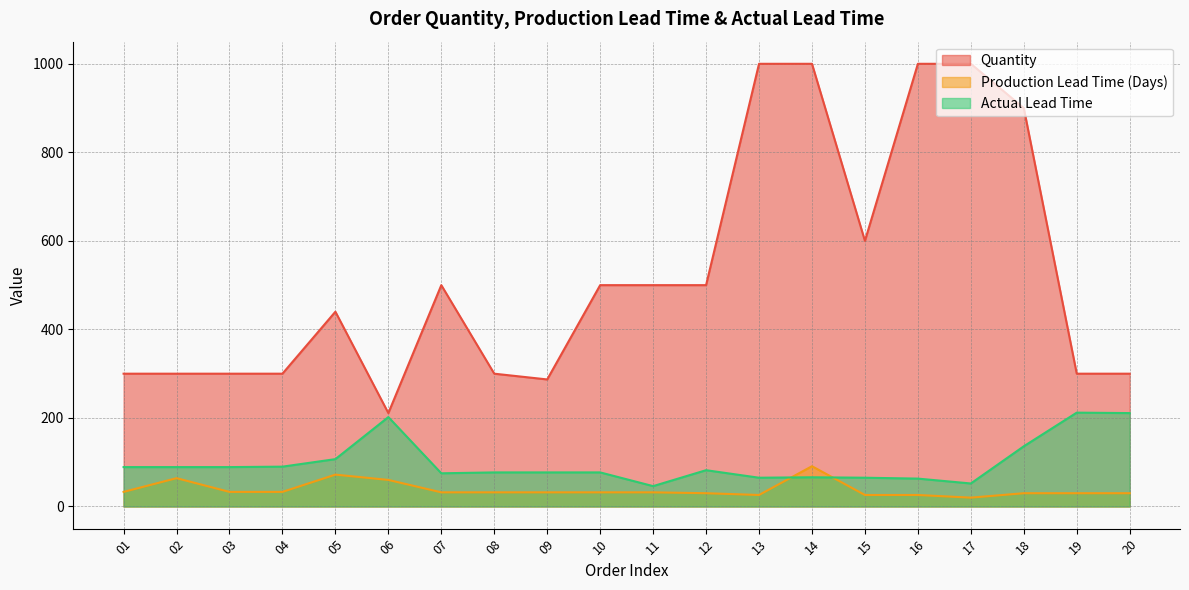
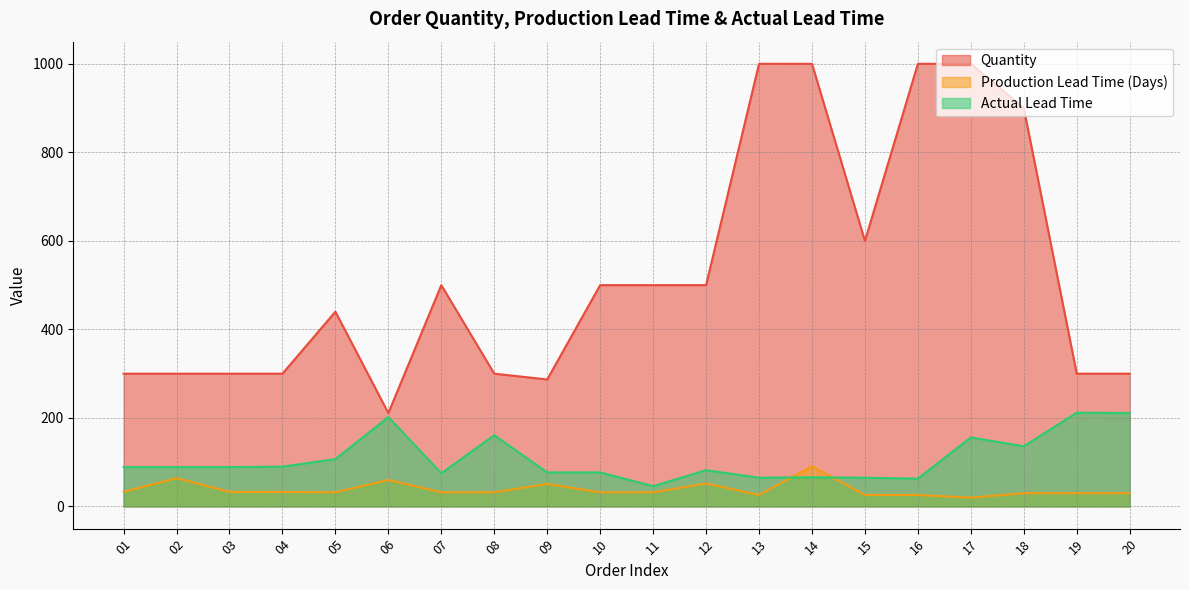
  {
    "Quantity": {
      "01": 300,
      "02": 300,
      "03": 300,
      "04": 300,
      "05": 440,
      "06": 210,
      "07": 500,
      "08": 300,
      "09": 290,
      "10": 500,
      "11": 500,
      "12": 500,
      "13": 1000,
      "14": 1000,
      "15": 600,
      "16": 1000,
      "19": 300,
      "20": 300
    },
    "Production Lead Time (Days)": {
      "01": 30,
      "02": 60,
      "03": 30,
      "04": 30,
-     "05": 70,
+     "05": 30,
      "06": 60,
      "07": 30,
      "08": 30,
-     "09": 30,
+     "09": 50,
      "10": 30,
      "11": 30,
-     "12": 30,
+     "12": 50,
      "13": 30,
      "14": 90,
      "15": 30,
      "16": 30,
      "17": 20,
      "18": 30,
      "19": 30,
      "20": 30
    },
    "Actual Lead Time": {
      "01": 90,
      "02": 90,
      "03": 90,
      "04": 90,
      "05": 110,
      "06": 200,
      "07": 80,
-     "08": 80,
+     "08": 160,
      "09": 80,
      "10": 80,
      "11": 50,
      "12": 80,
      "13": 70,
      "14": 70,
      "15": 70,
      "16": 60,
-     "17": 50,
+     "17": 160,
      "18": 140,
      "19": 210,
      "20": 210
    }
  }
